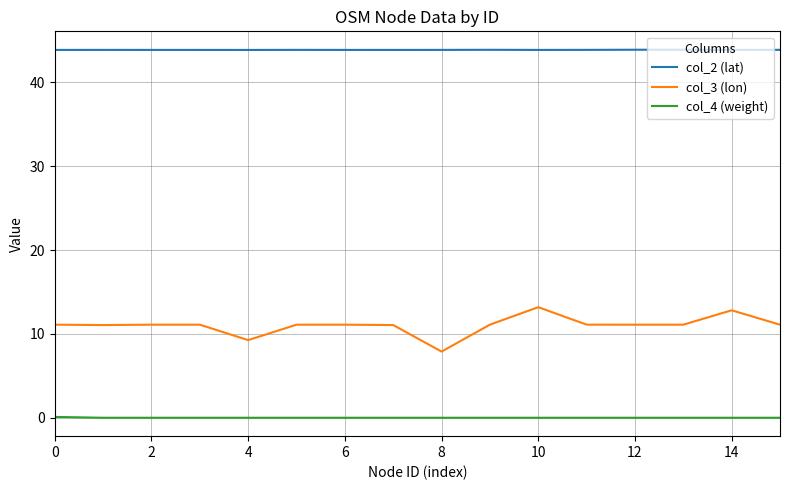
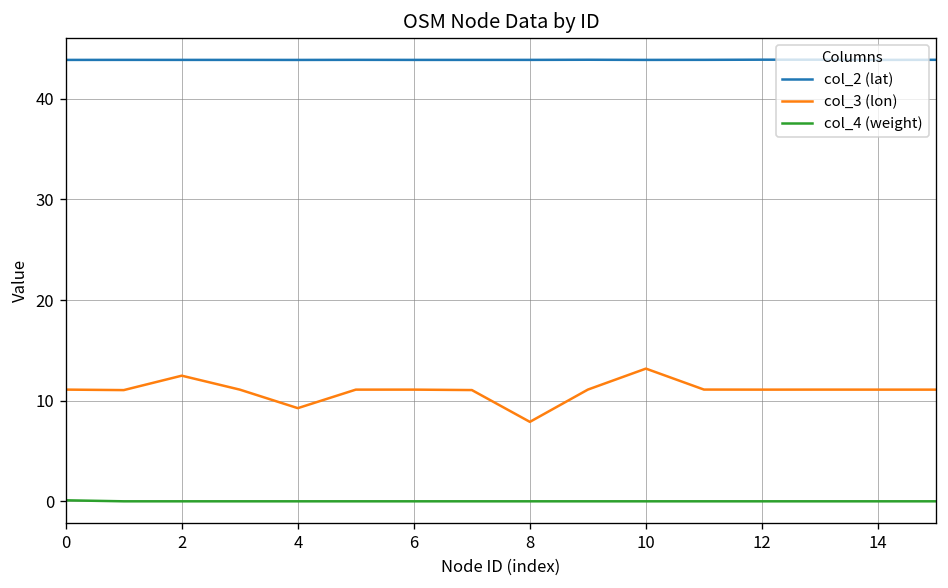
  {
    "col_2 (lat)": {
      "0": 44,
      "2": 44,
      "4": 44,
      "6": 44,
      "8": 44,
      "10": 44,
      "12": 44
    },
    "col_3 (lon)": {
      "0": 11,
-     "2": 11,
+     "2": 12,
      "4": 9,
      "6": 11,
      "8": 8,
      "10": 13,
      "12": 11,
-     "14": 13
+     "14": 11
    },
    "col_4 (weight)": {
      "0": 0,
      "2": 0,
      "4": 0,
      "6": 0,
      "8": 0,
      "10": 0,
      "12": 0,
      "14": 0
    }
  }
